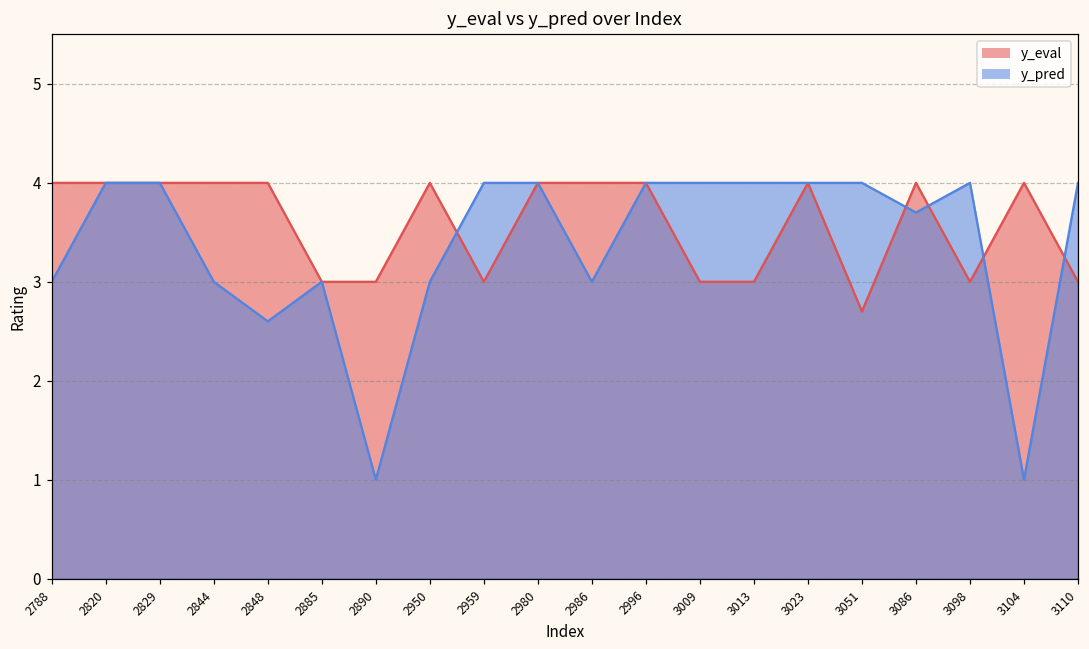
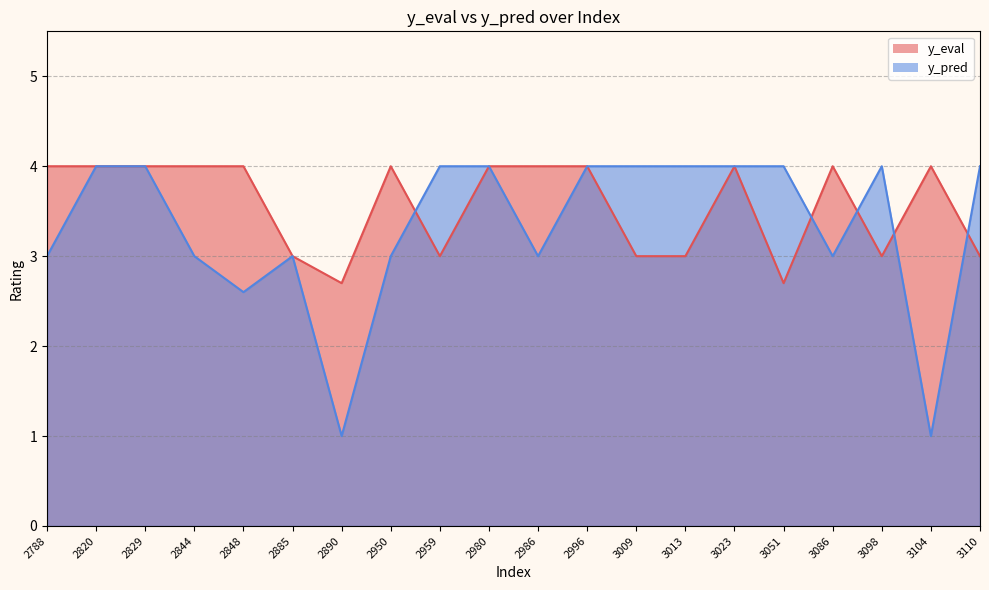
  {
    "y_eval": {
      "2788": 4.0,
      "2844": 4.0,
      "2848": 4.0,
-     "2890": 3.0,
+     "2890": 2.7,
      "2950": 4.0,
      "2959": 3.0,
      "2986": 4.0,
      "3009": 3.0,
      "3013": 3.0,
      "3051": 2.7,
      "3086": 4.0,
      "3098": 3.0,
      "3104": 4.0,
      "3110": 3.0
    },
    "y_pred": {
      "2788": 3.0,
      "2844": 3.0,
      "2848": 2.6,
      "2890": 1.0,
      "2950": 3.0,
      "2959": 4.0,
      "2986": 3.0,
      "3009": 4.0,
      "3013": 4.0,
      "3051": 4.0,
-     "3086": 3.7,
+     "3086": 3.0,
      "3098": 4.0,
      "3104": 1.0,
      "3110": 4.0
    }
  }
